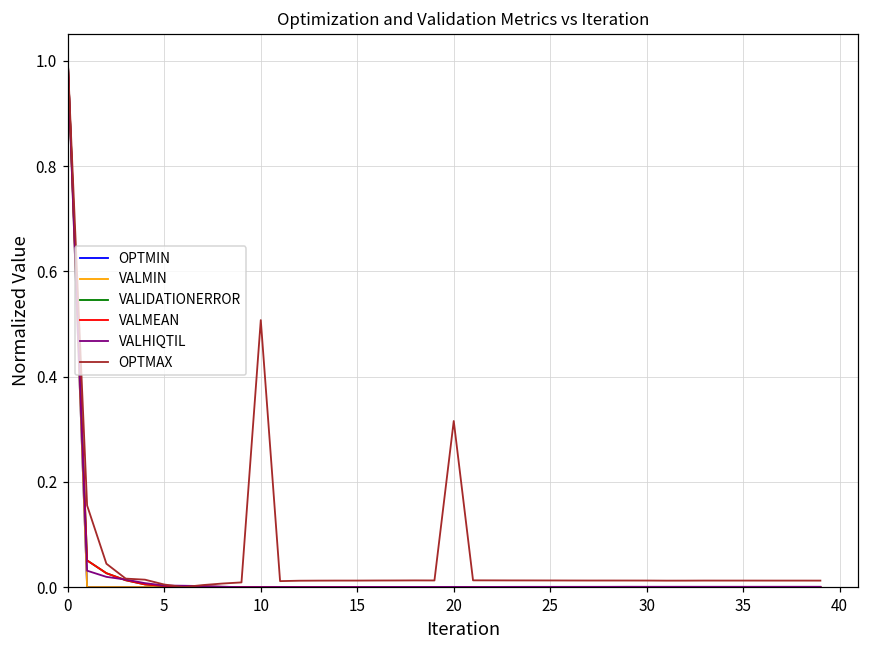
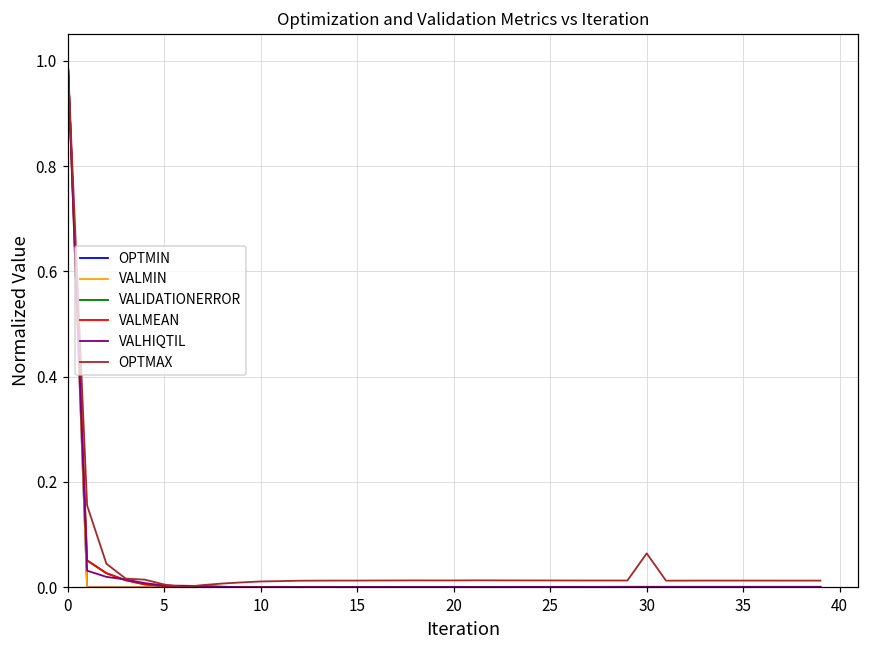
  {
    "OPTMAX": {
-     "10": 0.51,
+     "10": 0.01,
      "15": 0.01,
-     "20": 0.32,
+     "20": 0.01,
      "25": 0.01,
-     "30": 0.01,
+     "30": 0.06,
      "35": 0.01
    }
  }
